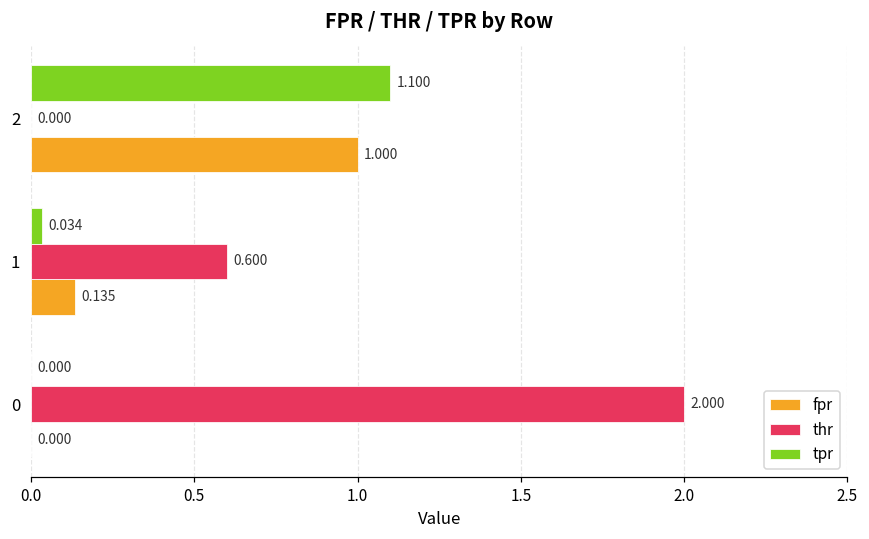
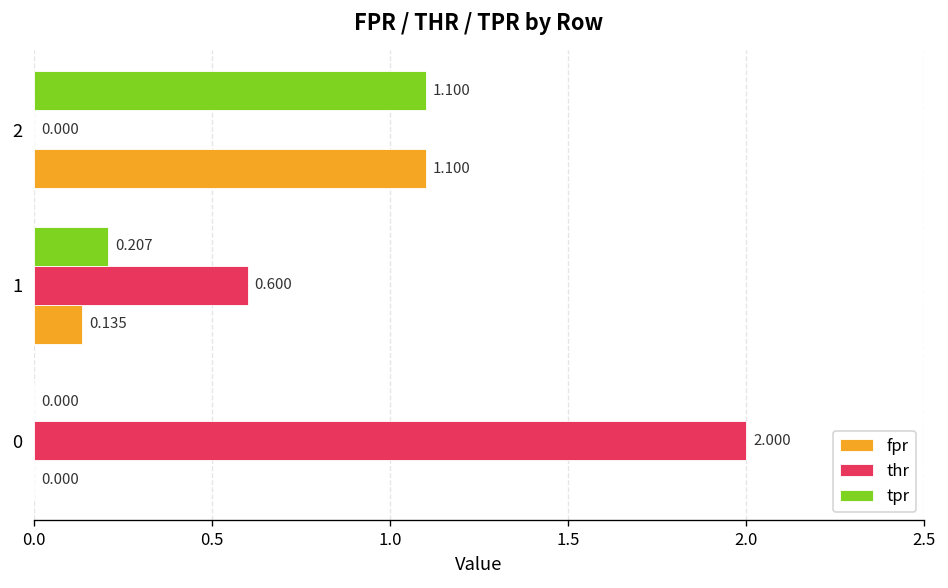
  {
    "fpr": {
-     "2": 1.000,
+     "2": 1.100,
      "1": 0.135,
      "0": 0.000
    },
    "thr": {
      "2": 0.000,
      "1": 0.600,
      "0": 2.000
    },
    "tpr": {
      "2": 1.100,
-     "1": 0.034,
+     "1": 0.207,
      "0": 0.000
    }
  }
